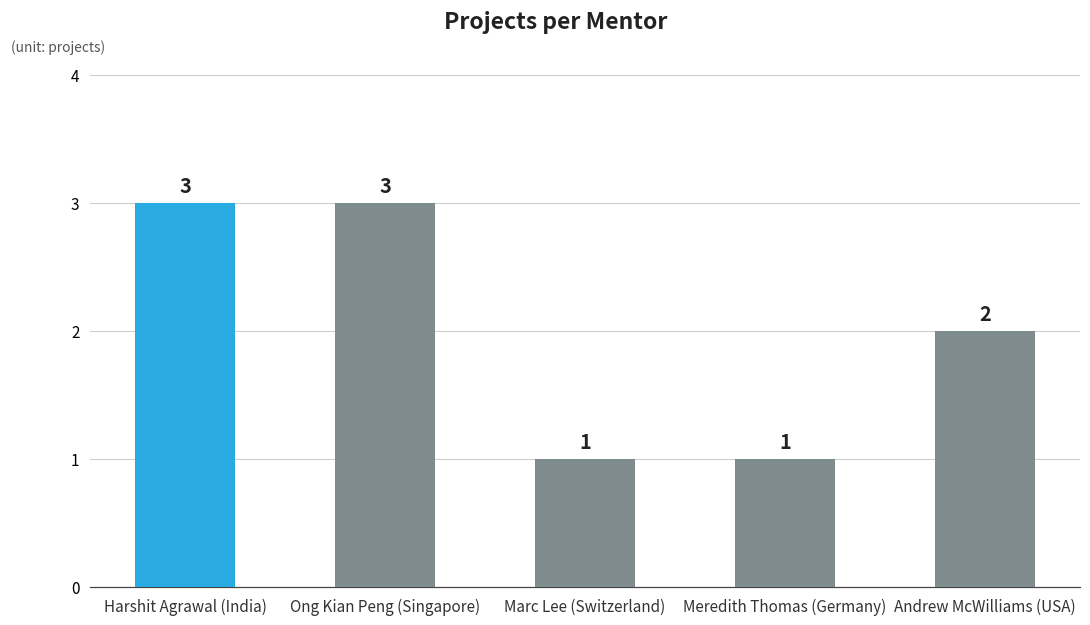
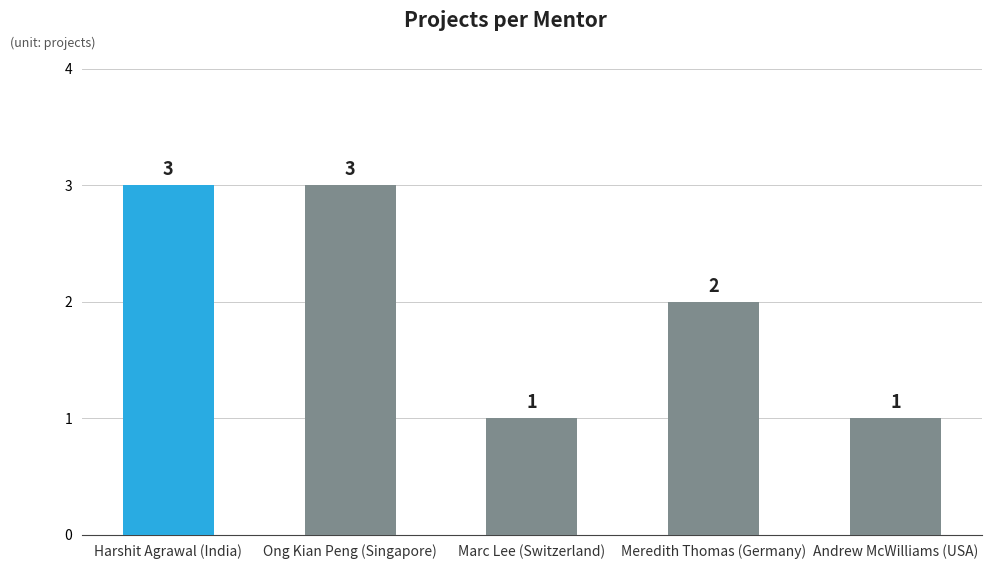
  {
    "Harshit Agrawal (India)": 3,
    "Ong Kian Peng (Singapore)": 3,
    "Marc Lee (Switzerland)": 1,
-   "Meredith Thomas (Germany)": 1,
-   "Andrew McWilliams (USA)": 2
+   "Meredith Thomas (Germany)": 2,
+   "Andrew McWilliams (USA)": 1
  }
